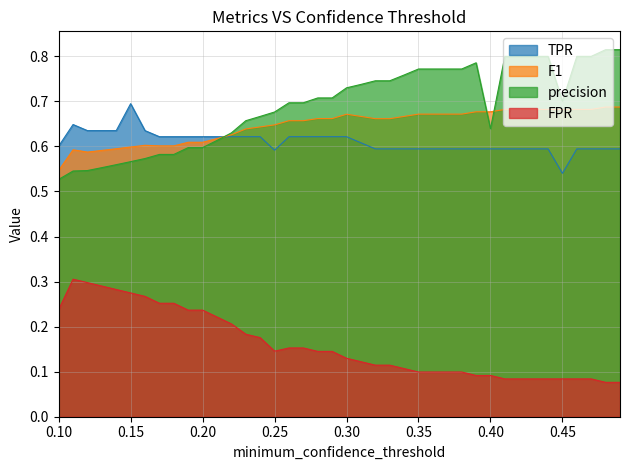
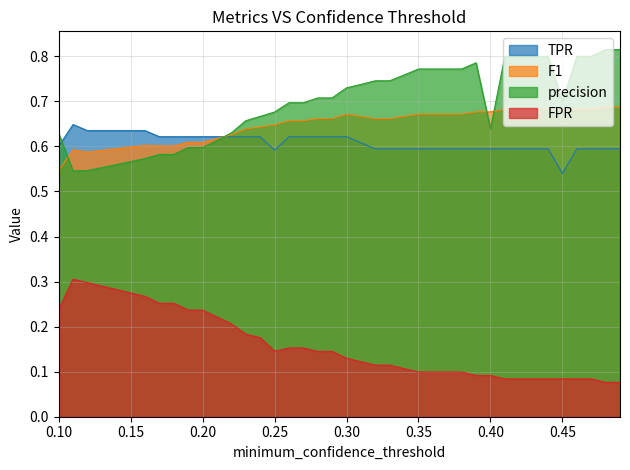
  {
    "TPR": {
      "0.10": 0.60,
-     "0.15": 0.69,
+     "0.15": 0.64,
      "0.20": 0.62,
      "0.25": 0.59,
      "0.30": 0.62,
      "0.35": 0.59,
      "0.40": 0.59,
      "0.45": 0.54
    },
    "F1": {
      "0.10": 0.55,
      "0.15": 0.60,
      "0.20": 0.61,
      "0.25": 0.65,
      "0.30": 0.67,
      "0.35": 0.67,
      "0.40": 0.68
    },
    "precision": {
-     "0.10": 0.53,
+     "0.10": 0.63,
      "0.15": 0.57,
      "0.20": 0.60,
      "0.25": 0.68,
      "0.30": 0.73,
      "0.35": 0.77,
      "0.40": 0.64
    },
    "FPR": {
      "0.10": 0.24,
      "0.15": 0.27,
      "0.20": 0.24,
      "0.25": 0.15,
      "0.30": 0.13,
      "0.35": 0.10,
      "0.40": 0.09,
      "0.45": 0.08
    }
  }
